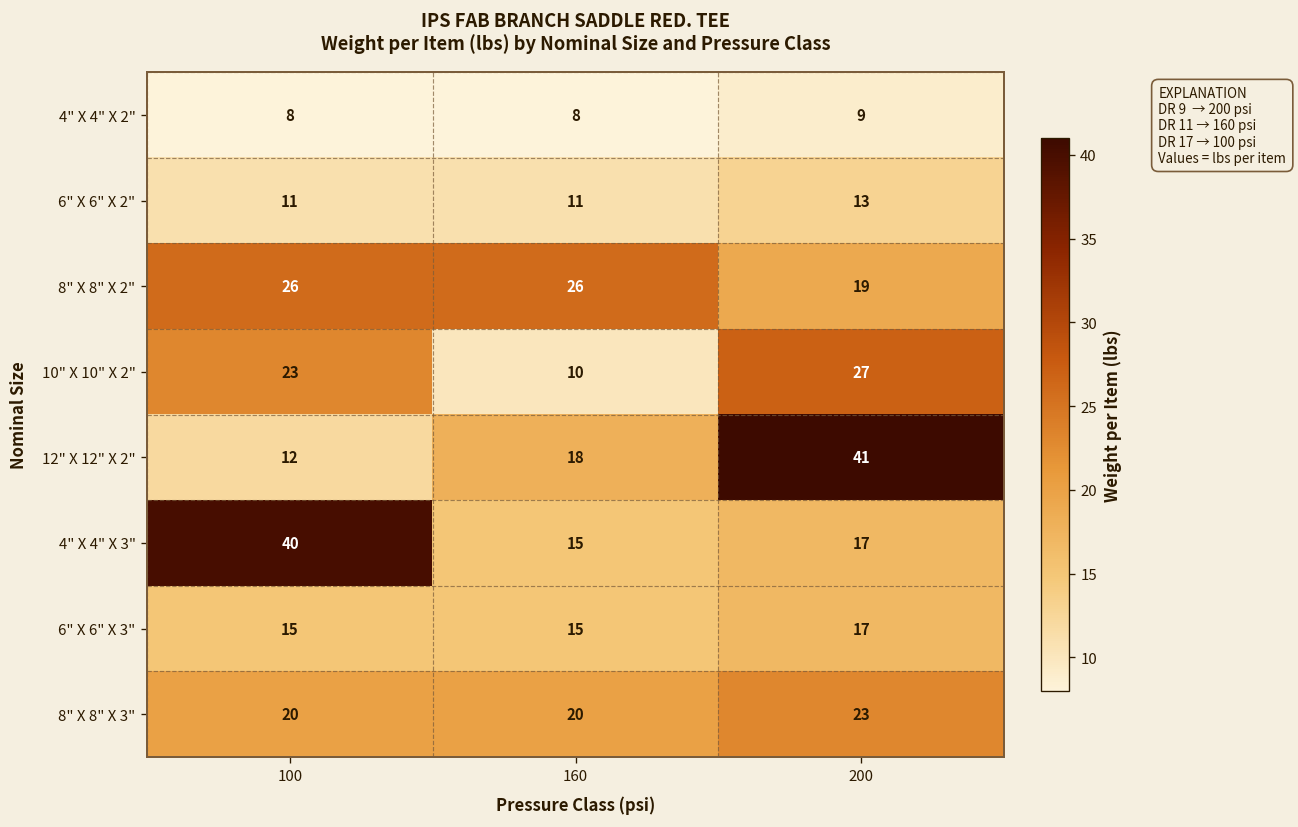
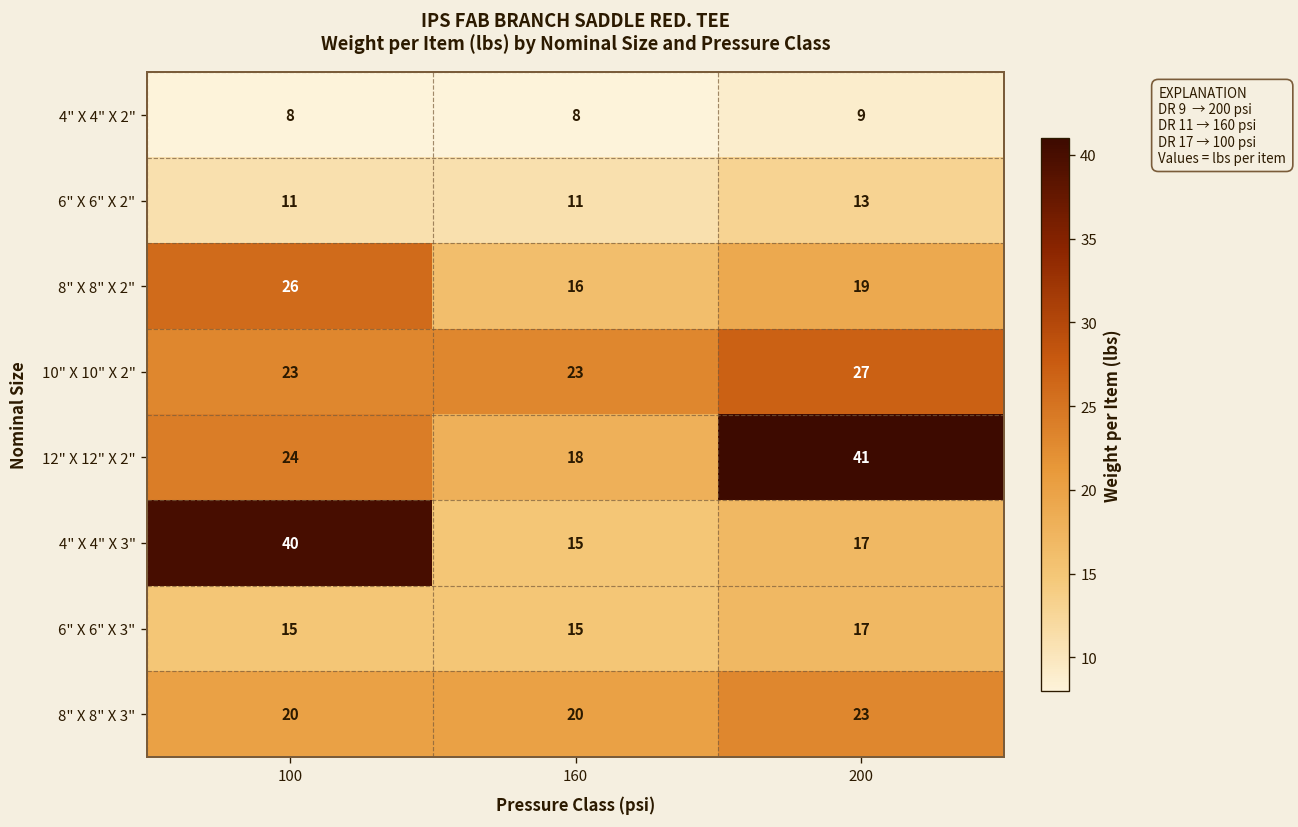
  {
    "4\" X 4\" X 2\"": {
      "100": 8,
      "160": 8,
      "200": 9
    },
    "6\" X 6\" X 2\"": {
      "100": 11,
      "160": 11,
      "200": 13
    },
    "8\" X 8\" X 2\"": {
      "100": 26,
-     "160": 26,
+     "160": 16,
      "200": 19
    },
    "10\" X 10\" X 2\"": {
      "100": 23,
-     "160": 10,
+     "160": 23,
      "200": 27
    },
    "12\" X 12\" X 2\"": {
-     "100": 12,
+     "100": 24,
      "160": 18,
      "200": 41
    },
    "4\" X 4\" X 3\"": {
      "100": 40,
      "160": 15,
      "200": 17
    },
    "6\" X 6\" X 3\"": {
      "100": 15,
      "160": 15,
      "200": 17
    },
    "8\" X 8\" X 3\"": {
      "100": 20,
      "160": 20,
      "200": 23
    }
  }
